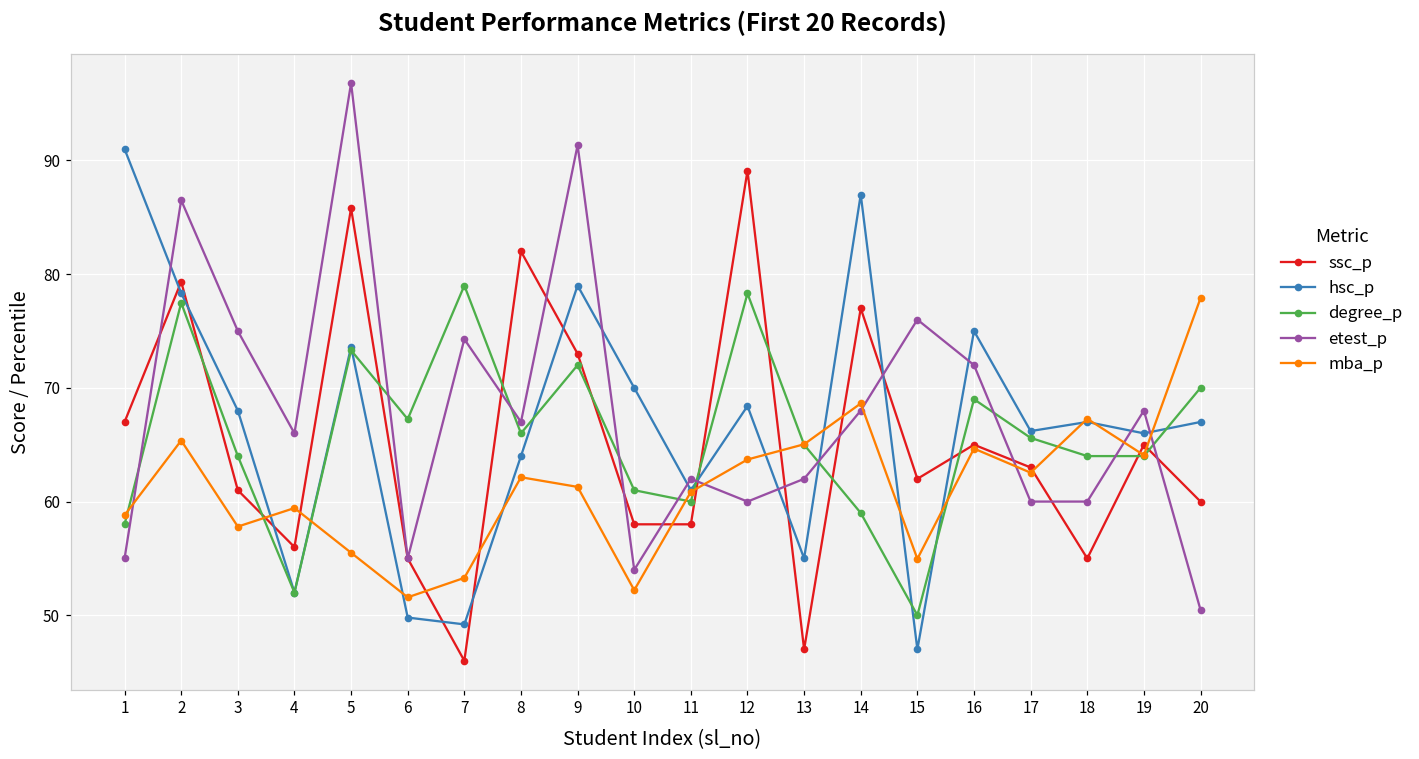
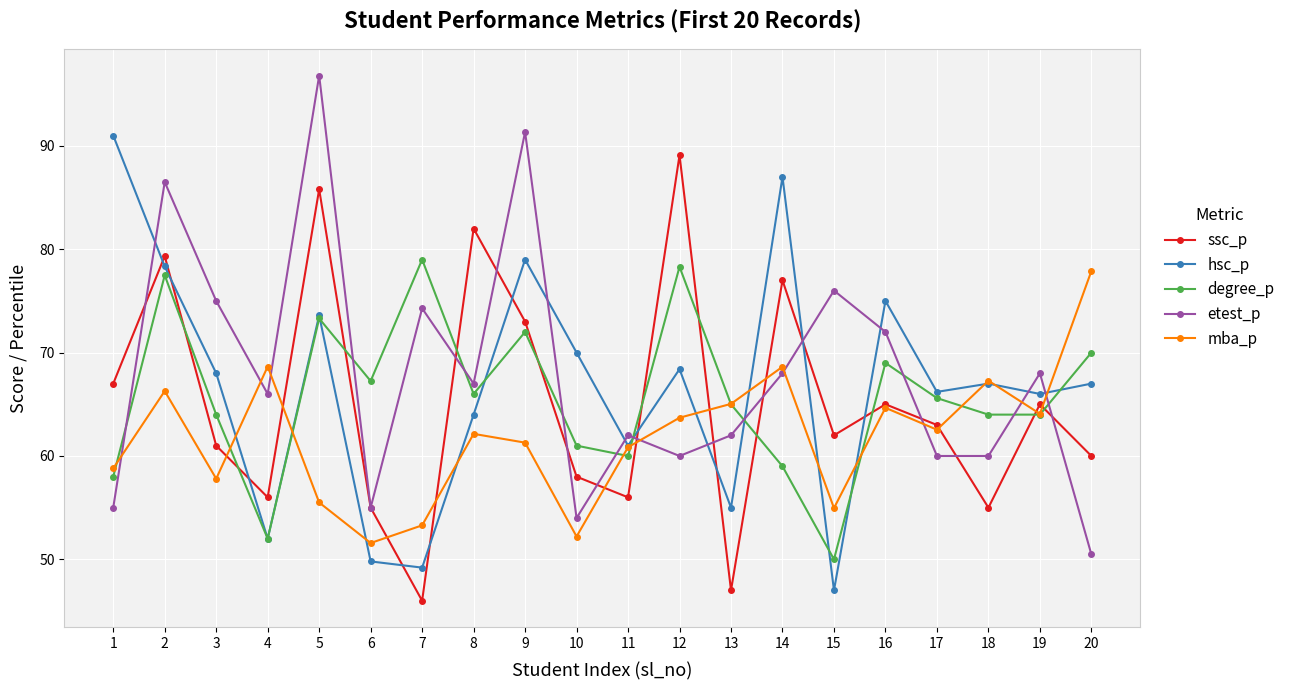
  {
    "ssc_p": {
      "1": 67,
      "2": 79.3,
      "3": 61,
      "4": 56,
      "5": 86,
      "7": 46,
      "8": 82,
      "9": 73,
      "10": 58,
-     "11": 58,
+     "11": 56,
      "12": 89,
      "13": 47,
      "14": 77,
      "15": 62,
      "16": 65,
      "17": 63,
      "18": 55,
      "19": 65,
      "20": 60
    },
    "hsc_p": {
      "1": 91.0,
      "2": 78.3,
      "3": 68.0,
      "5": 73.6,
      "6": 49.8,
      "7": 49.2,
      "8": 64.0,
      "9": 79.0,
      "10": 70.0,
      "12": 68.4,
      "13": 55.0,
      "14": 87.0,
      "15": 47.0,
      "16": 75.0,
      "17": 66.2,
      "18": 67.0,
      "19": 66.0,
      "20": 67.0
    },
    "degree_p": {
      "1": 58.0,
      "2": 77.5,
      "3": 64.0,
      "5": 73.3,
      "6": 67.3,
      "7": 79.0,
      "8": 66.0,
      "9": 72.0,
      "10": 61.0,
      "11": 60.0,
      "12": 78.3,
      "14": 59.0,
      "15": 50.0,
      "16": 69.0,
      "17": 65.6,
      "18": 64.0,
      "20": 70.0
    },
    "etest_p": {
      "1": 55.0,
      "2": 86.5,
      "3": 75.0,
      "4": 66.0,
      "5": 96.8,
      "7": 74.3,
      "8": 67.0,
      "9": 91.3,
      "10": 54.0,
      "11": 62.0,
      "12": 60.0,
      "13": 62.0,
      "14": 68.0,
      "15": 76.0,
      "16": 72.0,
      "17": 60.0,
      "18": 60.0,
      "19": 68.0,
      "20": 50.5
    },
    "mba_p": {
      "1": 58.8,
-     "2": 65.4,
+     "2": 66.3,
      "3": 57.8,
-     "4": 59.4,
+     "4": 68.7,
      "5": 55.5,
      "6": 51.6,
      "7": 53.3,
      "8": 62.1,
      "9": 61.3,
      "10": 52.2,
      "12": 63.7,
      "14": 68.6,
      "15": 55.0,
      "16": 64.7,
      "17": 62.5,
      "18": 67.3,
      "20": 77.9
    }
  }
